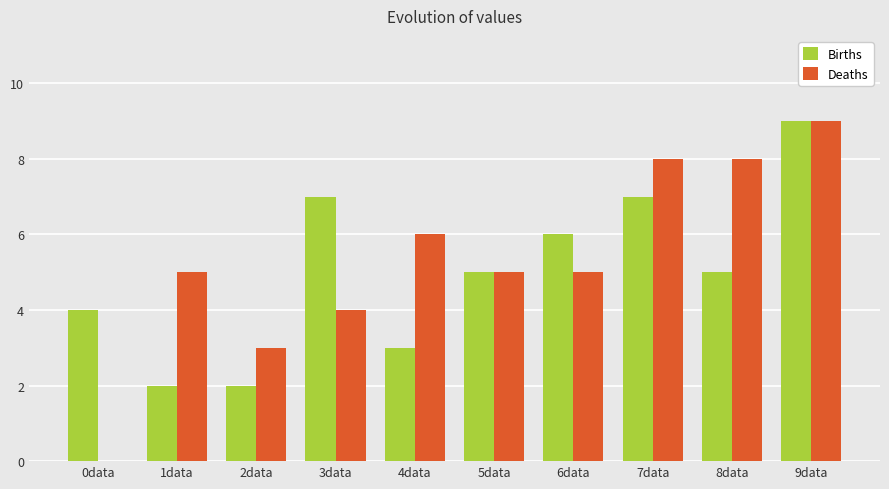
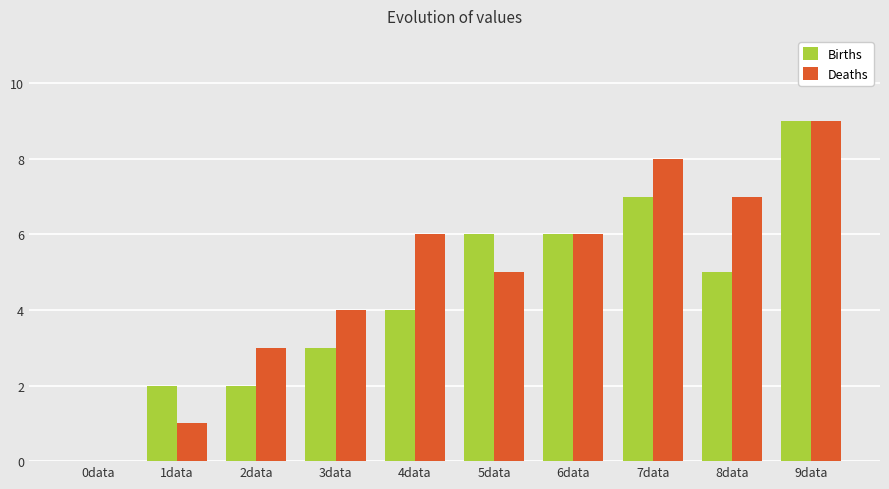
  {
    "Births": {
-     "0data": 4,
+     "0data": 0,
      "1data": 2,
      "2data": 2,
-     "3data": 7,
-     "4data": 3,
-     "5data": 5,
+     "3data": 3,
+     "4data": 4,
+     "5data": 6,
      "6data": 6,
      "7data": 7,
      "8data": 5,
      "9data": 9
    },
    "Deaths": {
      "0data": 0,
-     "1data": 5,
+     "1data": 1,
      "2data": 3,
      "3data": 4,
      "4data": 6,
      "5data": 5,
-     "6data": 5,
+     "6data": 6,
      "7data": 8,
-     "8data": 8,
+     "8data": 7,
      "9data": 9
    }
  }
